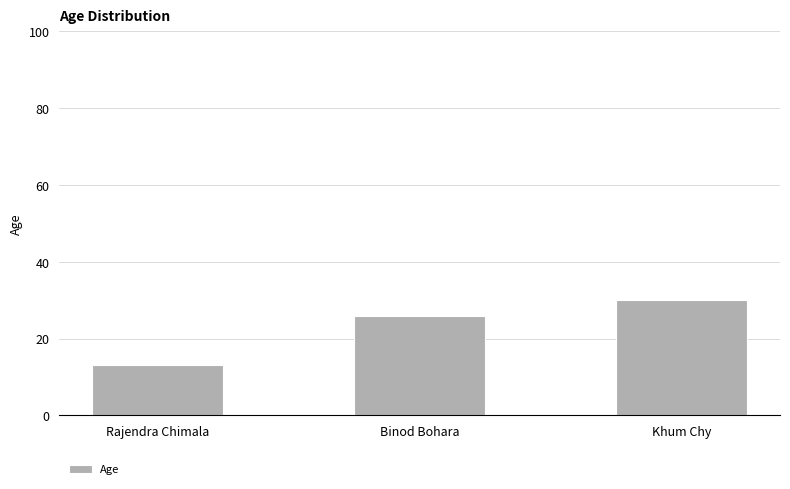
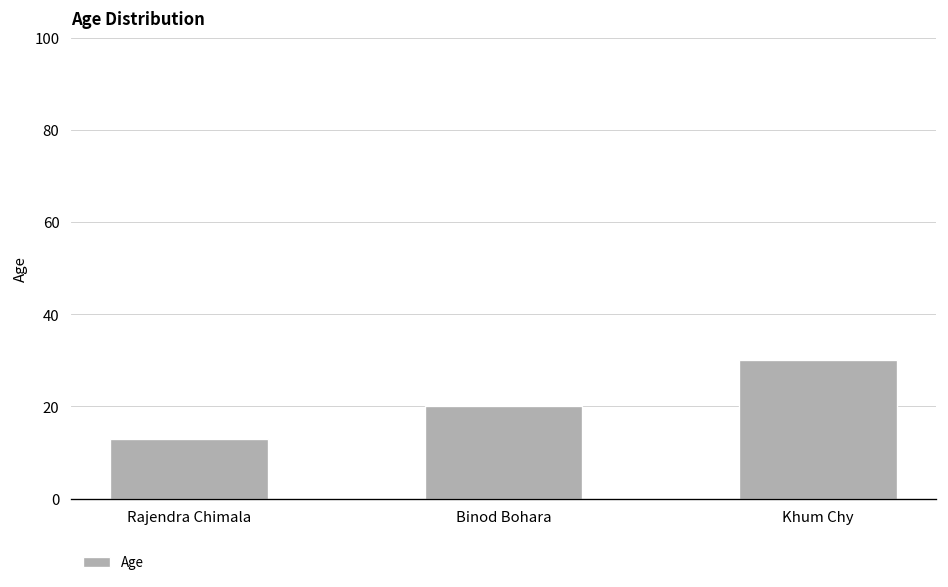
  {
    "Rajendra Chimala": 13,
-   "Binod Bohara": 26,
+   "Binod Bohara": 20,
    "Khum Chy": 30
  }
